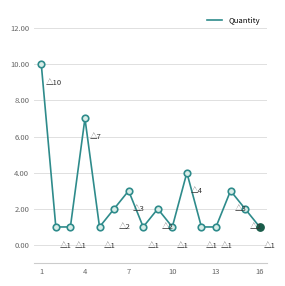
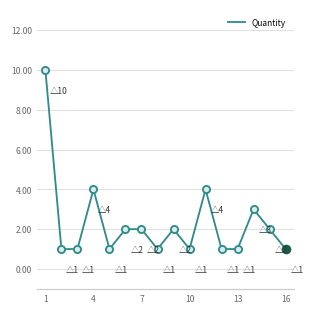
  {
    "Quantity": {
-     "4": 7,
-     "7": 3
+     "4": 4,
+     "7": 2
    }
  }
